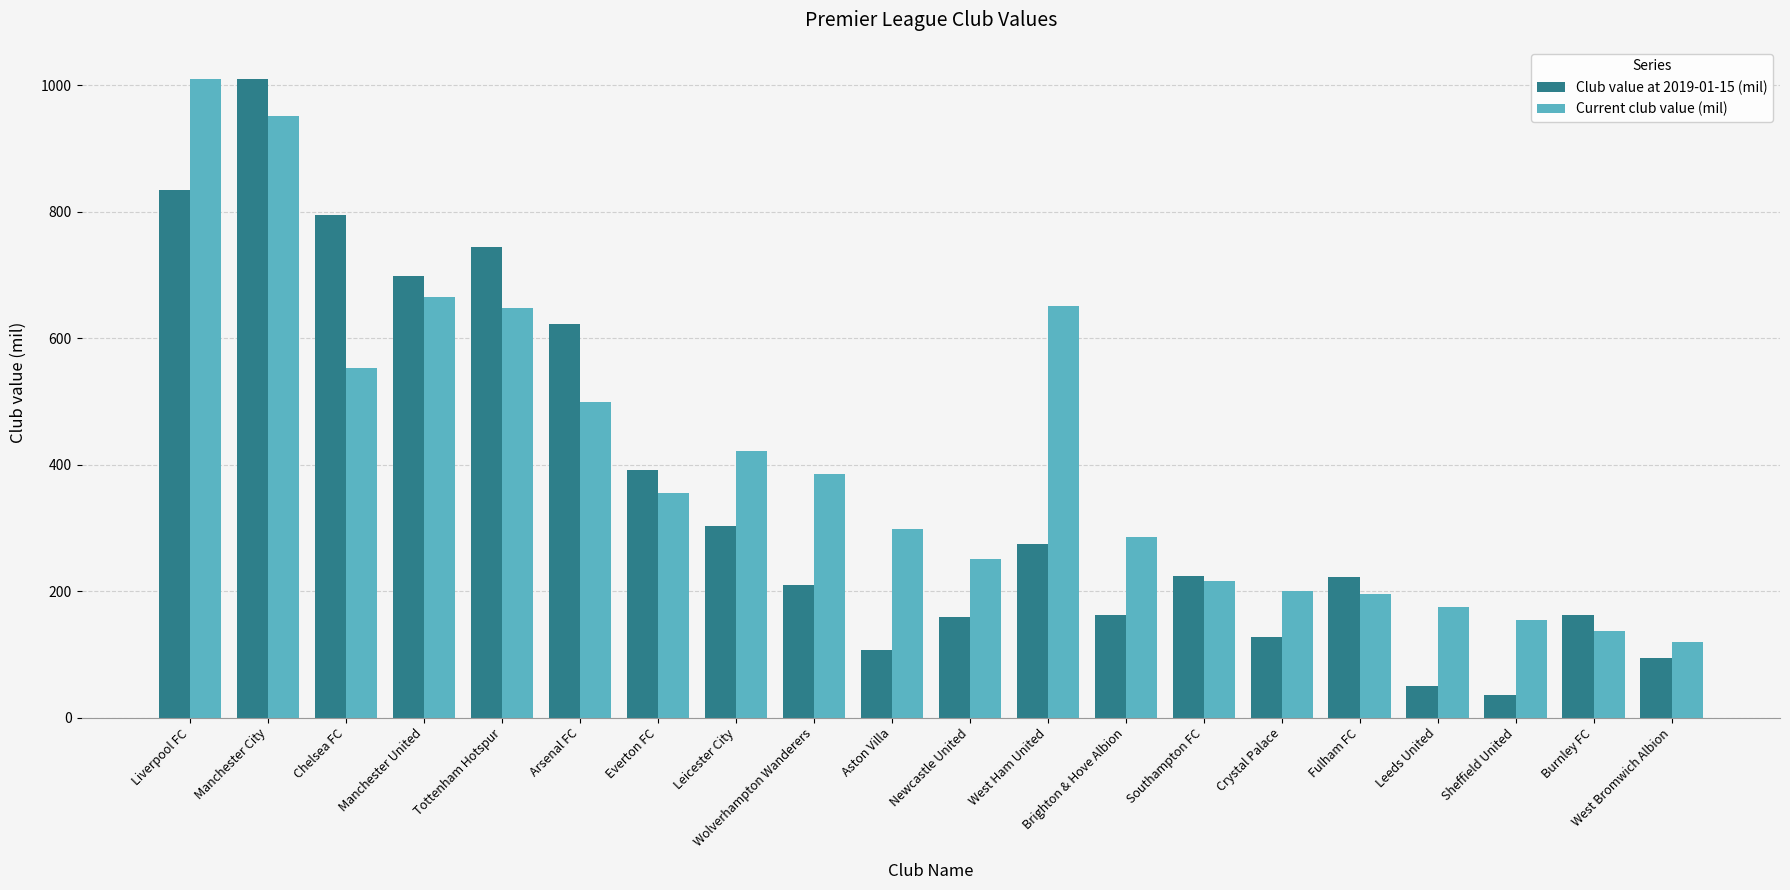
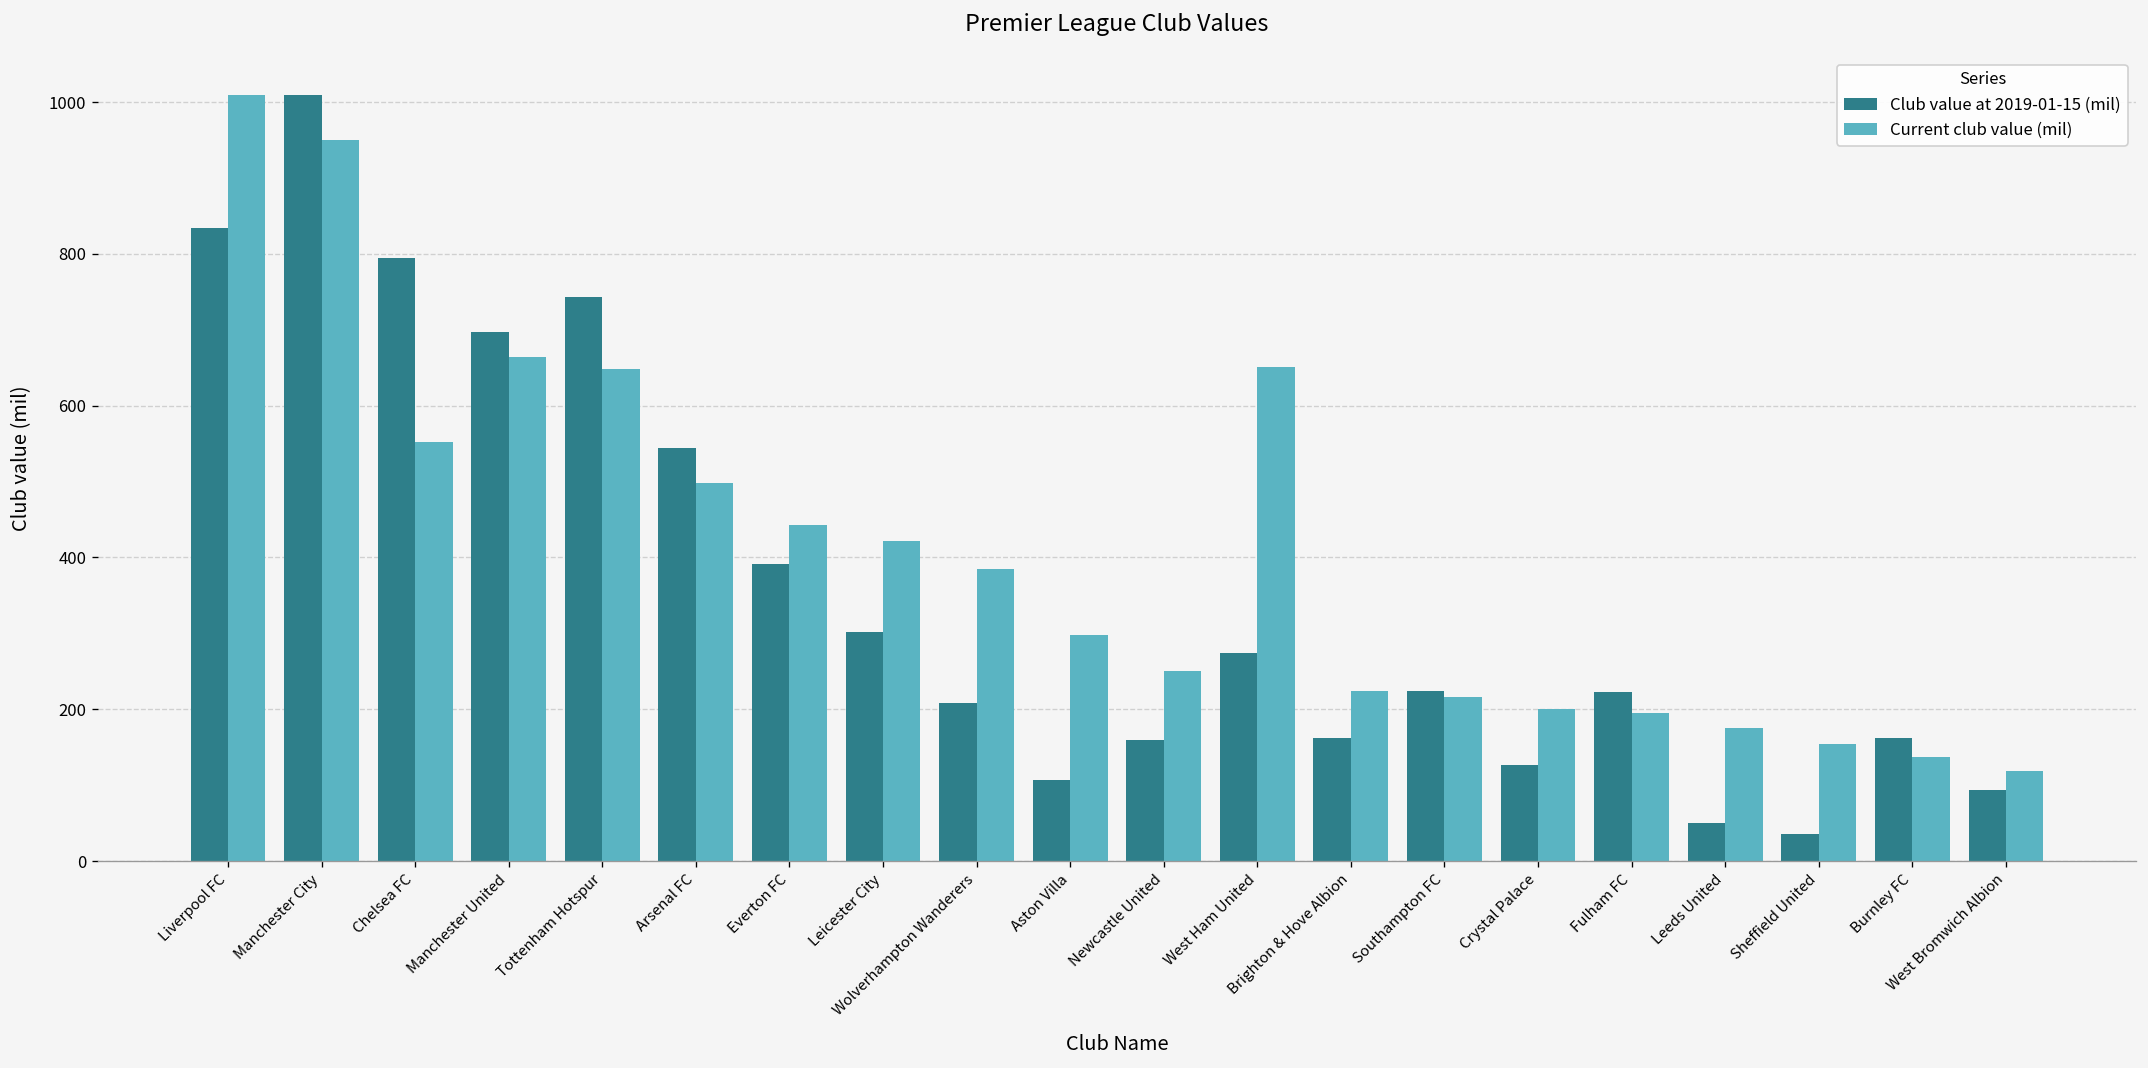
  {
    "Club value at 2019-01-15 (mil)": {
      "Liverpool FC": 830,
      "Manchester City": 1010,
      "Chelsea FC": 790,
      "Manchester United": 700,
      "Tottenham Hotspur": 740,
-     "Arsenal FC": 620,
+     "Arsenal FC": 540,
      "Everton FC": 390,
      "Leicester City": 300,
      "Wolverhampton Wanderers": 210,
      "Aston Villa": 110,
      "Newcastle United": 160,
      "West Ham United": 270,
      "Brighton & Hove Albion": 160,
      "Southampton FC": 220,
      "Crystal Palace": 130,
      "Fulham FC": 220,
      "Leeds United": 50,
      "Sheffield United": 40,
      "Burnley FC": 160,
      "West Bromwich Albion": 90
    },
    "Current club value (mil)": {
      "Liverpool FC": 1010,
      "Manchester City": 950,
      "Chelsea FC": 550,
      "Manchester United": 660,
      "Tottenham Hotspur": 650,
      "Arsenal FC": 500,
-     "Everton FC": 360,
+     "Everton FC": 440,
      "Leicester City": 420,
      "Wolverhampton Wanderers": 390,
      "Aston Villa": 300,
      "Newcastle United": 250,
      "West Ham United": 650,
-     "Brighton & Hove Albion": 280,
+     "Brighton & Hove Albion": 220,
      "Southampton FC": 220,
      "Crystal Palace": 200,
      "Fulham FC": 200,
      "Leeds United": 180,
      "Sheffield United": 150,
      "Burnley FC": 140,
      "West Bromwich Albion": 120
    }
  }
